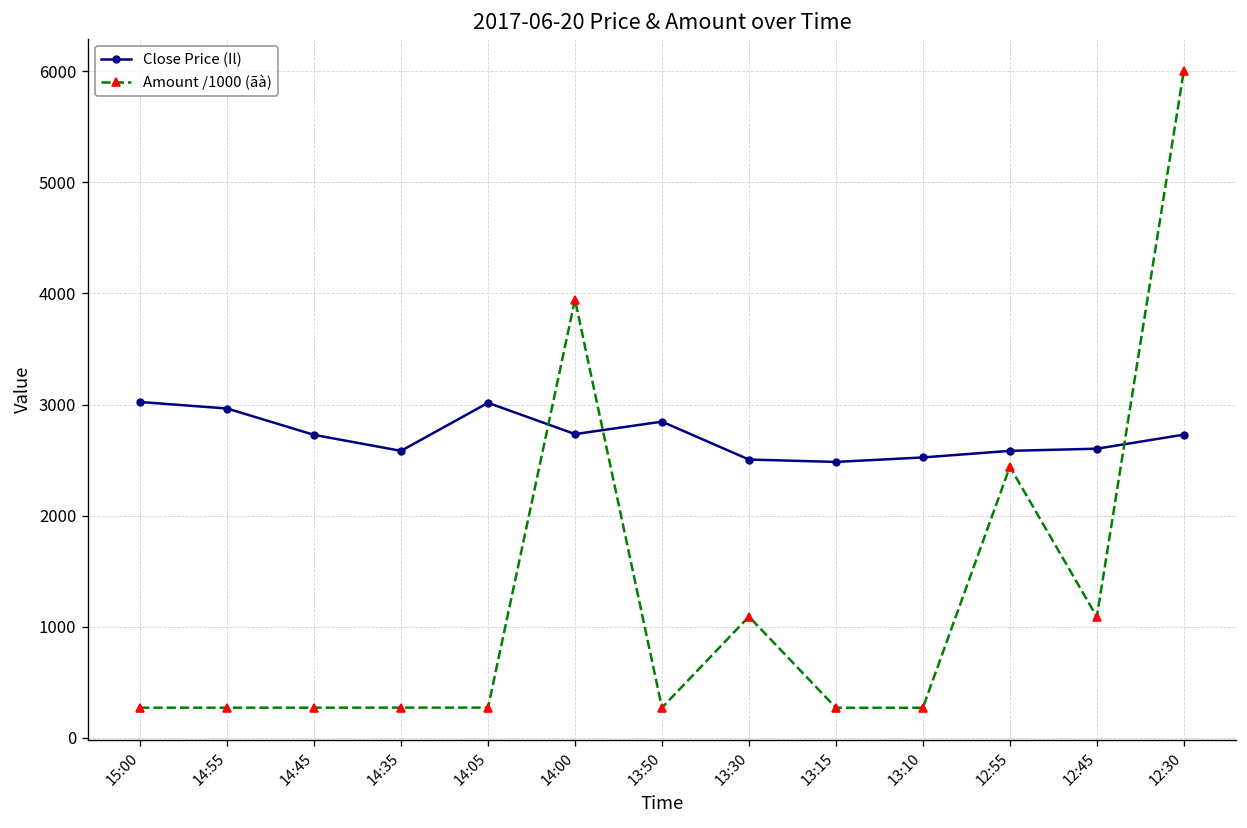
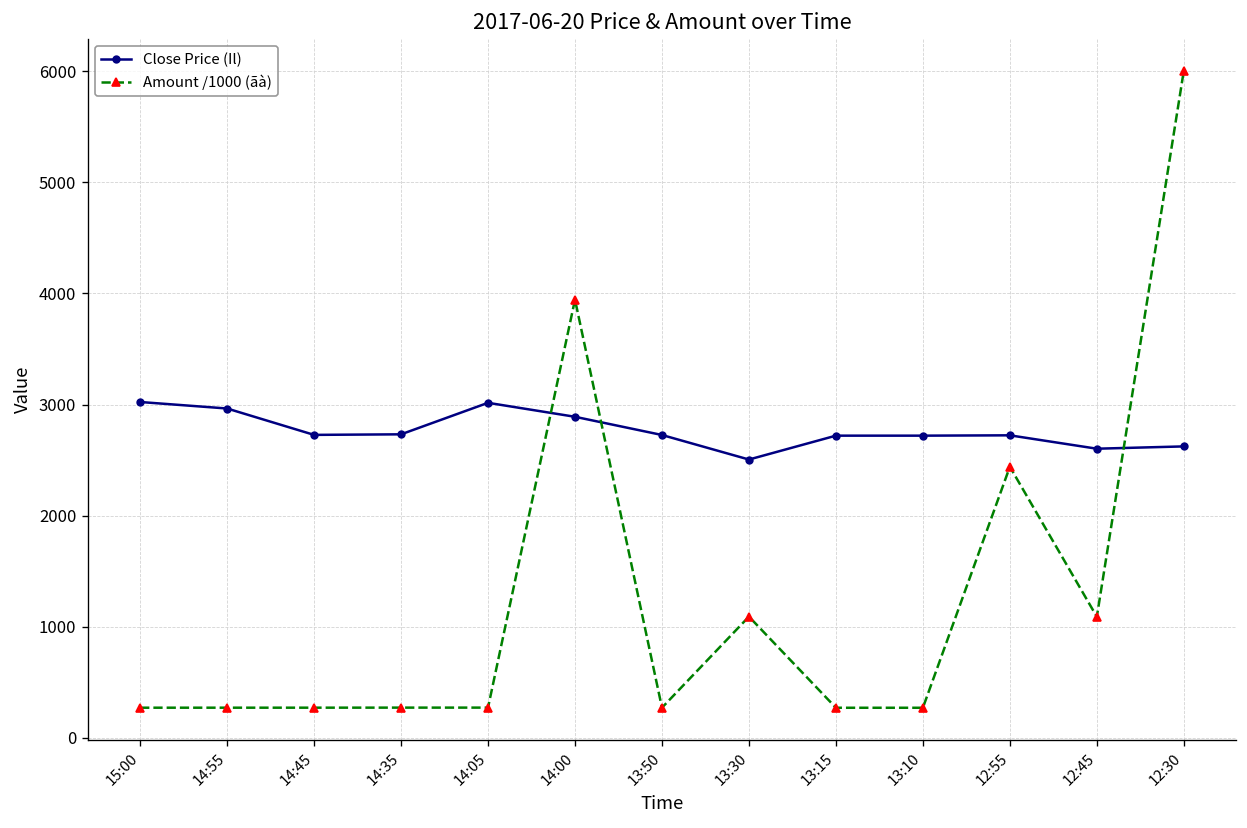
  {
    "Close Price (Il)": {
      "15:00": 3000,
      "14:55": 3000,
      "14:45": 2700,
-     "14:35": 2600,
+     "14:35": 2700,
      "14:05": 3000,
-     "14:00": 2700,
-     "13:50": 2800,
+     "14:00": 2900,
+     "13:50": 2700,
      "13:30": 2500,
-     "13:15": 2500,
-     "13:10": 2500,
-     "12:55": 2600,
+     "13:15": 2700,
+     "13:10": 2700,
+     "12:55": 2700,
      "12:45": 2600,
-     "12:30": 2700
+     "12:30": 2600
    },
    "Amount /1000 (ãà)": {
      "15:00": 300,
      "14:55": 300,
      "14:45": 300,
      "14:35": 300,
      "14:05": 300,
      "14:00": 3900,
      "13:50": 300,
      "13:30": 1100,
      "13:15": 300,
      "13:10": 300,
      "12:55": 2400,
      "12:45": 1100,
      "12:30": 6000
    }
  }
